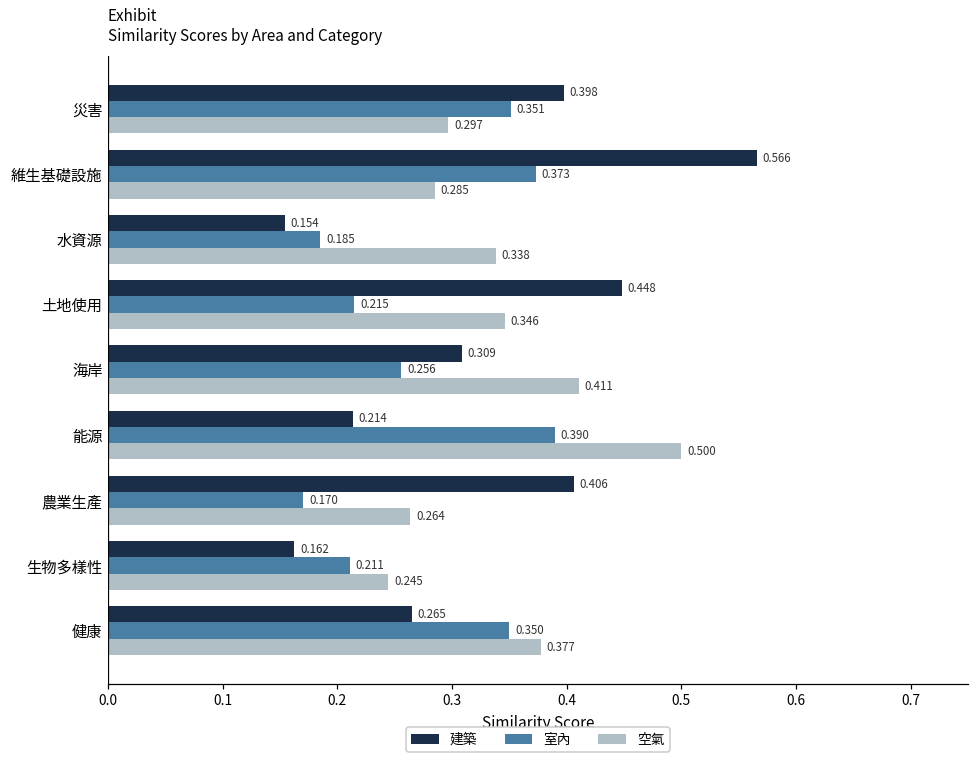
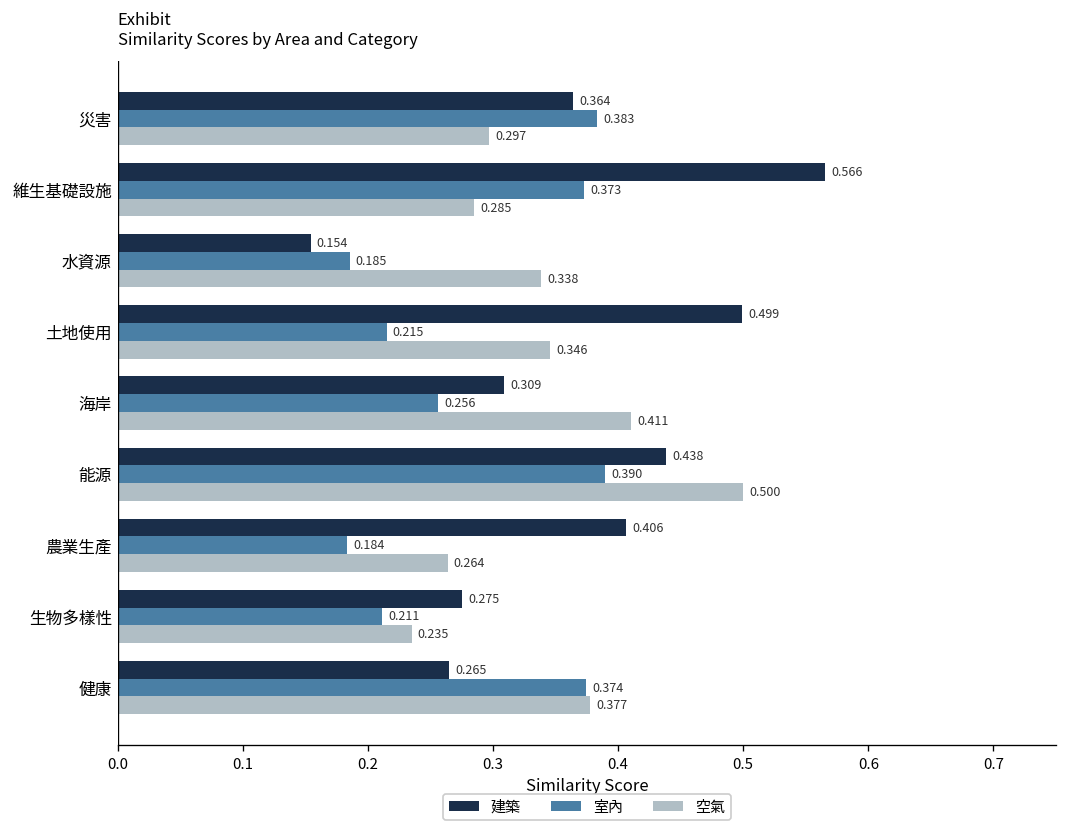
  {
    "建築": {
-     "災害": 0.398,
+     "災害": 0.364,
      "維生基礎設施": 0.566,
      "水資源": 0.154,
-     "土地使用": 0.448,
+     "土地使用": 0.499,
      "海岸": 0.309,
-     "能源": 0.214,
+     "能源": 0.438,
      "農業生產": 0.406,
-     "生物多樣性": 0.162,
+     "生物多樣性": 0.275,
      "健康": 0.265
    },
    "室內": {
-     "災害": 0.351,
+     "災害": 0.383,
      "維生基礎設施": 0.373,
      "水資源": 0.185,
      "土地使用": 0.215,
      "海岸": 0.256,
      "能源": 0.390,
-     "農業生產": 0.170,
+     "農業生產": 0.184,
      "生物多樣性": 0.211,
-     "健康": 0.350
+     "健康": 0.374
    },
    "空氣": {
      "災害": 0.297,
      "維生基礎設施": 0.285,
      "水資源": 0.338,
      "土地使用": 0.346,
      "海岸": 0.411,
      "能源": 0.500,
      "農業生產": 0.264,
-     "生物多樣性": 0.245,
+     "生物多樣性": 0.235,
      "健康": 0.377
    }
  }
